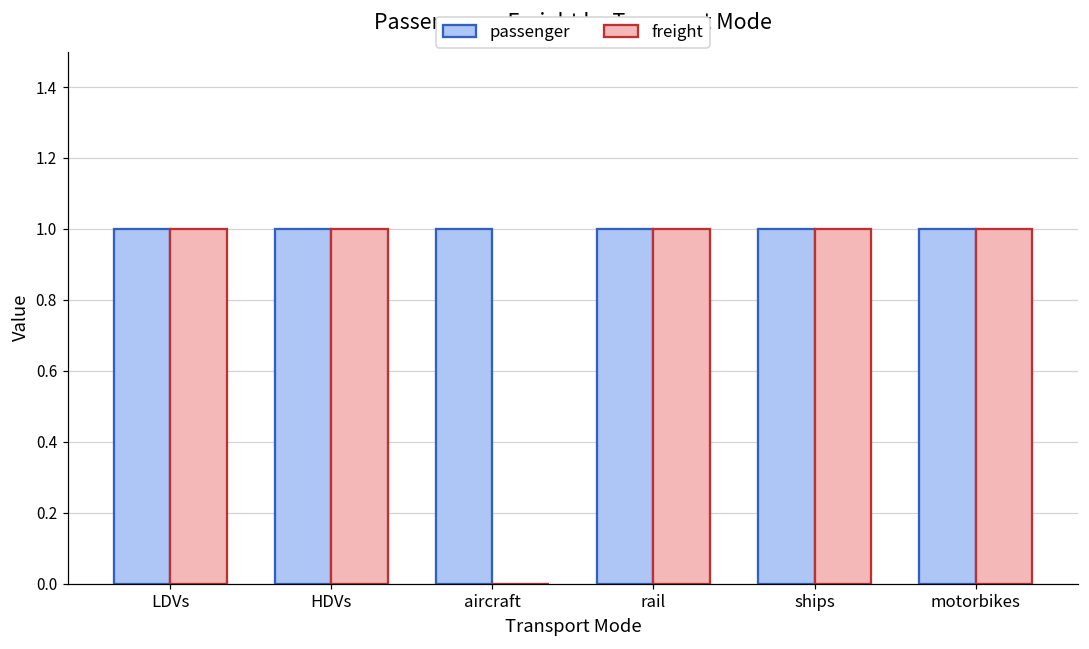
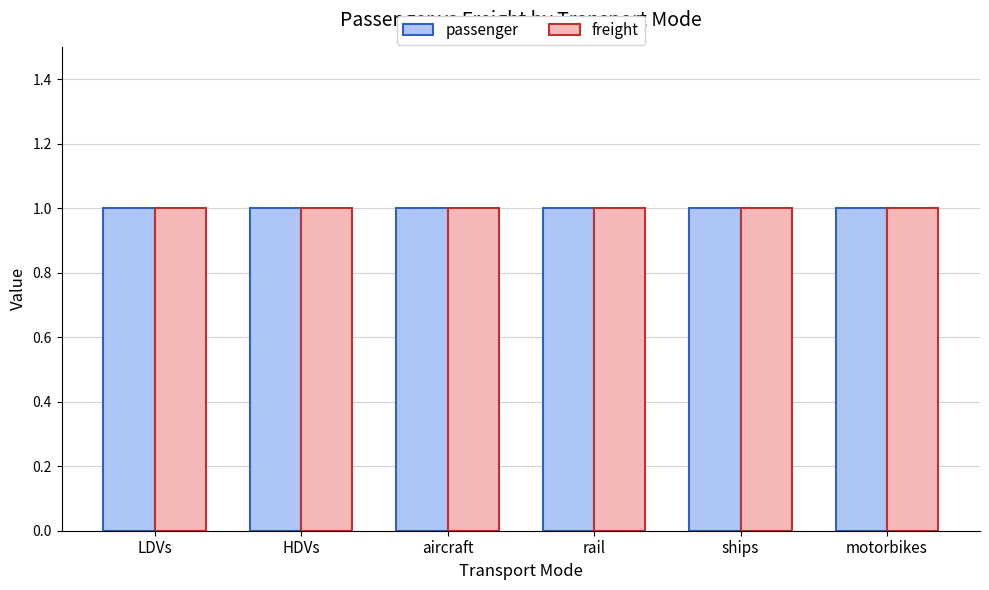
  {
    "passenger": {
      "LDVs": 1,
      "HDVs": 1,
      "aircraft": 1,
      "rail": 1,
      "ships": 1,
      "motorbikes": 1
    },
    "freight": {
      "LDVs": 1,
      "HDVs": 1,
-     "aircraft": 0,
+     "aircraft": 1,
      "rail": 1,
      "ships": 1,
      "motorbikes": 1
    }
  }
